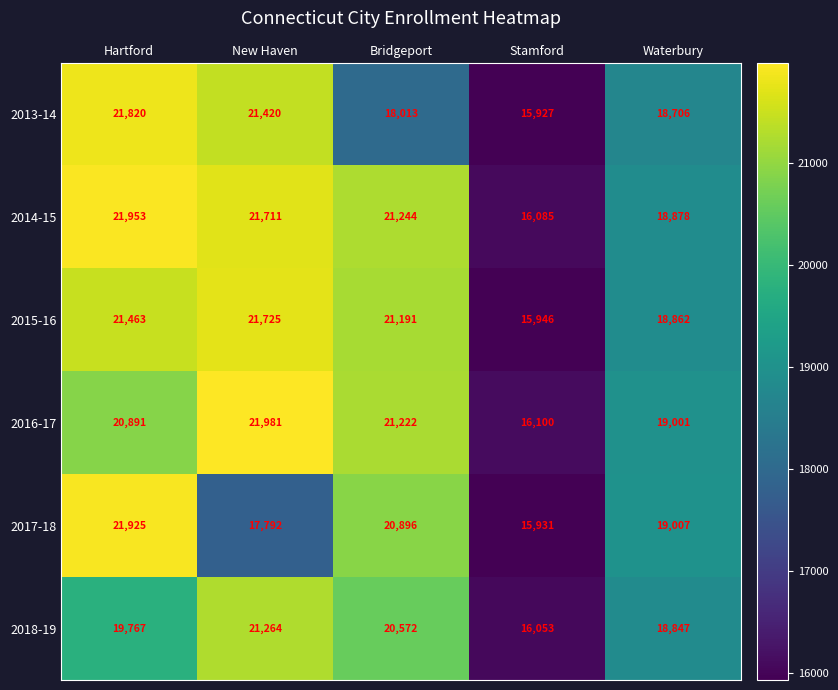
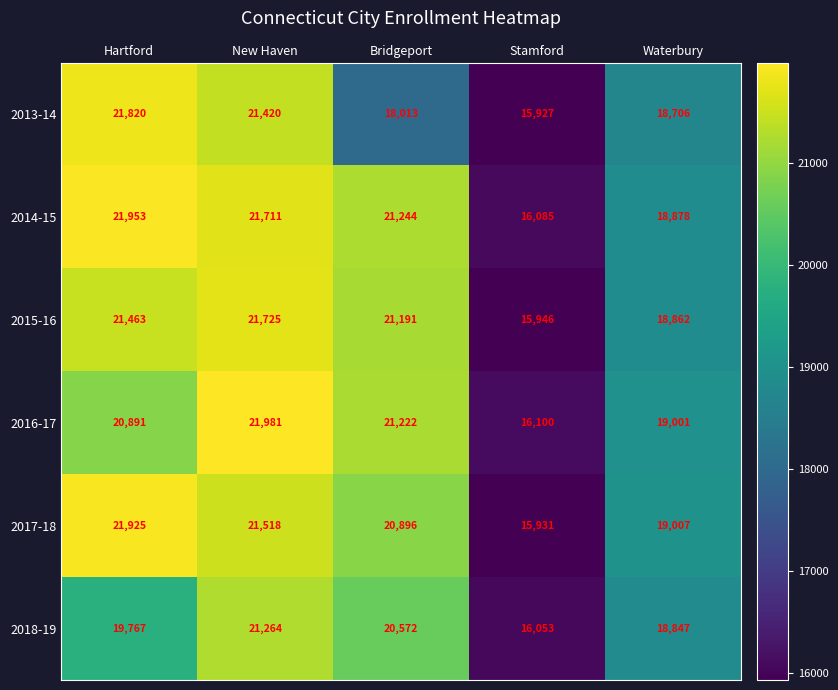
  {
    "2013-14": {
      "Hartford": "21,820",
      "New Haven": "21,420",
      "Bridgeport": "18,013",
      "Stamford": "15,927",
      "Waterbury": "18,706"
    },
    "2014-15": {
      "Hartford": "21,953",
      "New Haven": "21,711",
      "Bridgeport": "21,244",
      "Stamford": "16,085",
      "Waterbury": "18,878"
    },
    "2015-16": {
      "Hartford": "21,463",
      "New Haven": "21,725",
      "Bridgeport": "21,191",
      "Stamford": "15,946",
      "Waterbury": "18,862"
    },
    "2016-17": {
      "Hartford": "20,891",
      "New Haven": "21,981",
      "Bridgeport": "21,222",
      "Stamford": "16,100",
      "Waterbury": "19,001"
    },
    "2017-18": {
      "Hartford": "21,925",
-     "New Haven": "17,792",
+     "New Haven": "21,518",
      "Bridgeport": "20,896",
      "Stamford": "15,931",
      "Waterbury": "19,007"
    },
    "2018-19": {
      "Hartford": "19,767",
      "New Haven": "21,264",
      "Bridgeport": "20,572",
      "Stamford": "16,053",
      "Waterbury": "18,847"
    }
  }
